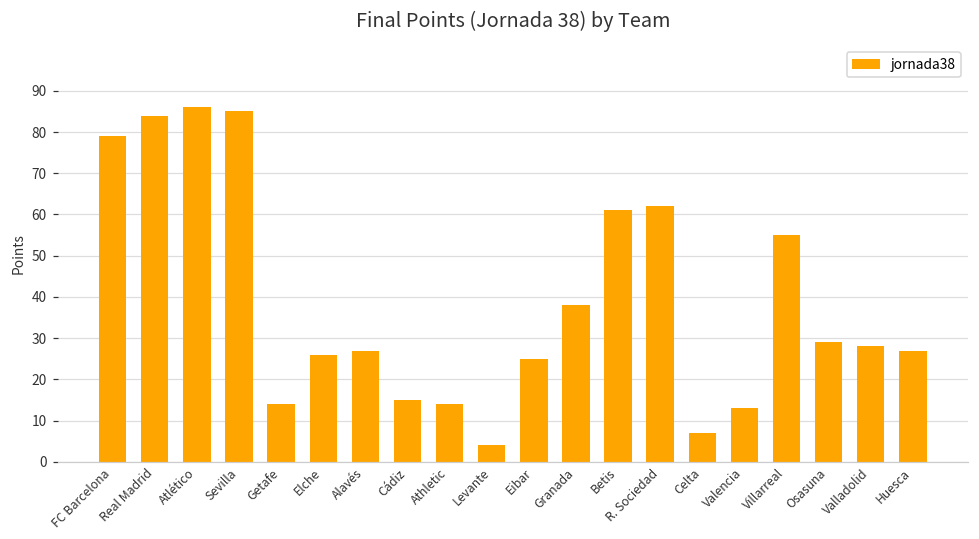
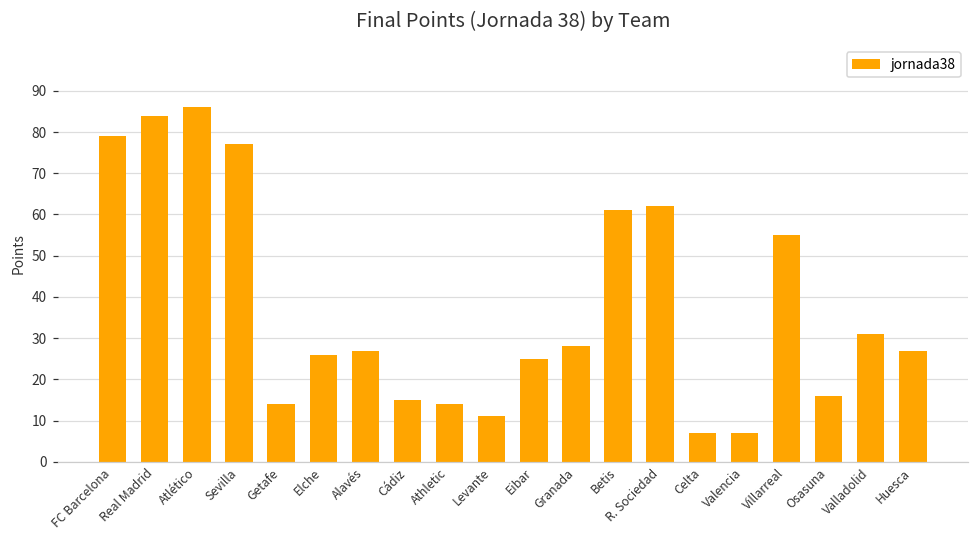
  {
    "FC Barcelona": 79,
    "Real Madrid": 84,
    "Atlético": 86,
-   "Sevilla": 85,
+   "Sevilla": 77,
    "Getafe": 14,
    "Elche": 26,
    "Alavés": 27,
    "Cádiz": 15,
    "Athletic": 14,
-   "Levante": 4,
+   "Levante": 11,
    "Eibar": 25,
-   "Granada": 38,
+   "Granada": 28,
    "Betis": 61,
    "R. Sociedad": 62,
    "Celta": 7,
-   "Valencia": 13,
+   "Valencia": 7,
    "Villarreal": 55,
-   "Osasuna": 29,
-   "Valladolid": 28,
+   "Osasuna": 16,
+   "Valladolid": 31,
    "Huesca": 27
  }
